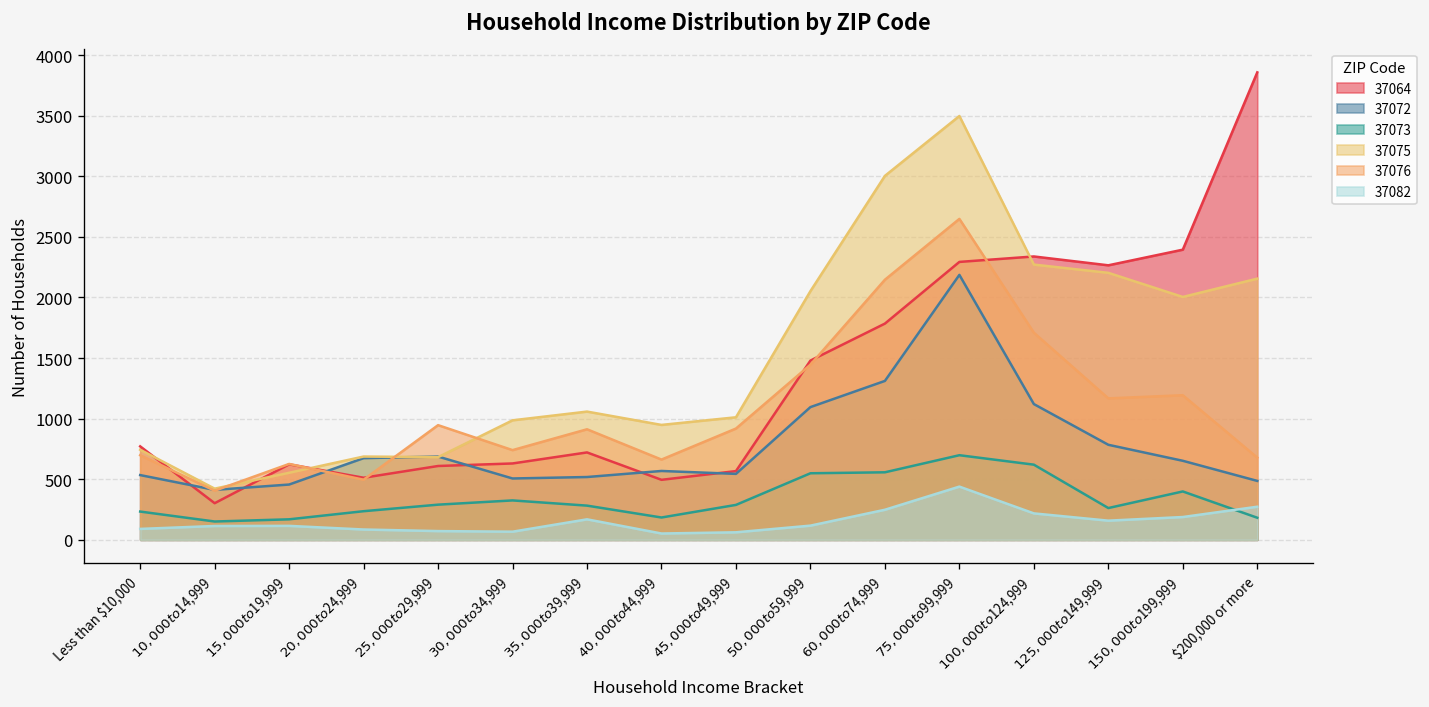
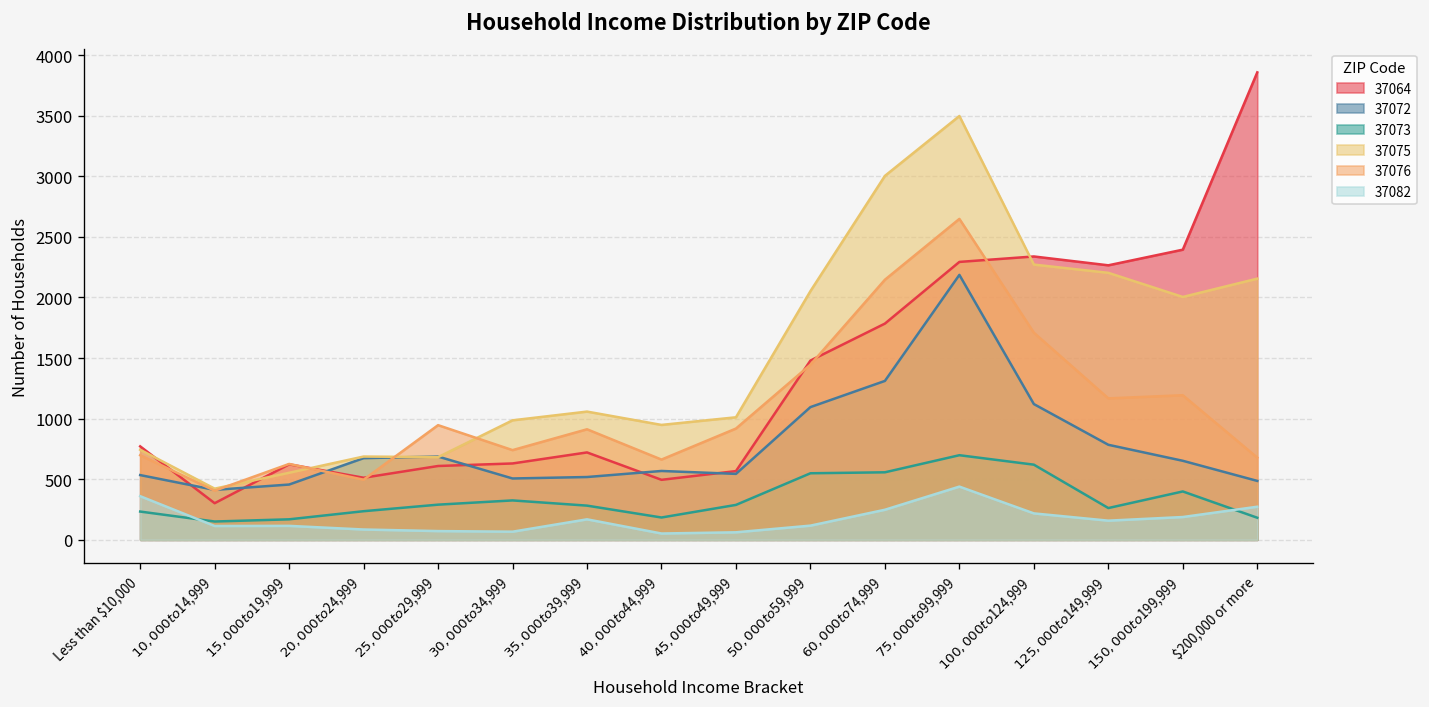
  {
    "37064": {
      "Less than $10,000": 770,
      "$200,000 or more": 3860
    },
    "37082": {
-     "Less than $10,000": 90,
+     "Less than $10,000": 360,
      "$200,000 or more": 270
    }
  }
